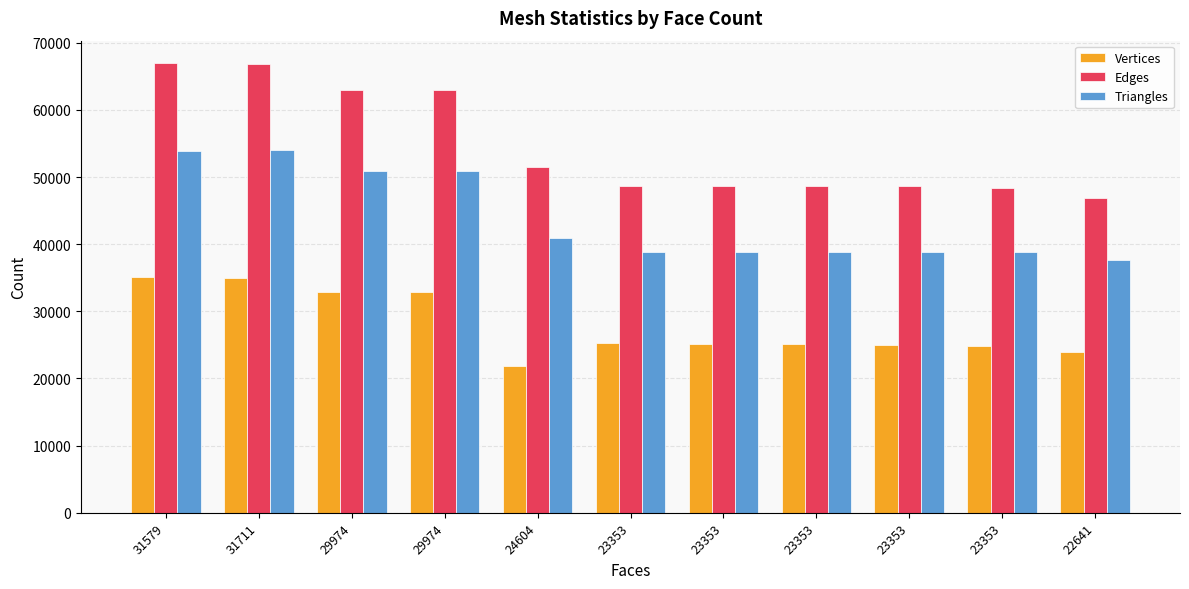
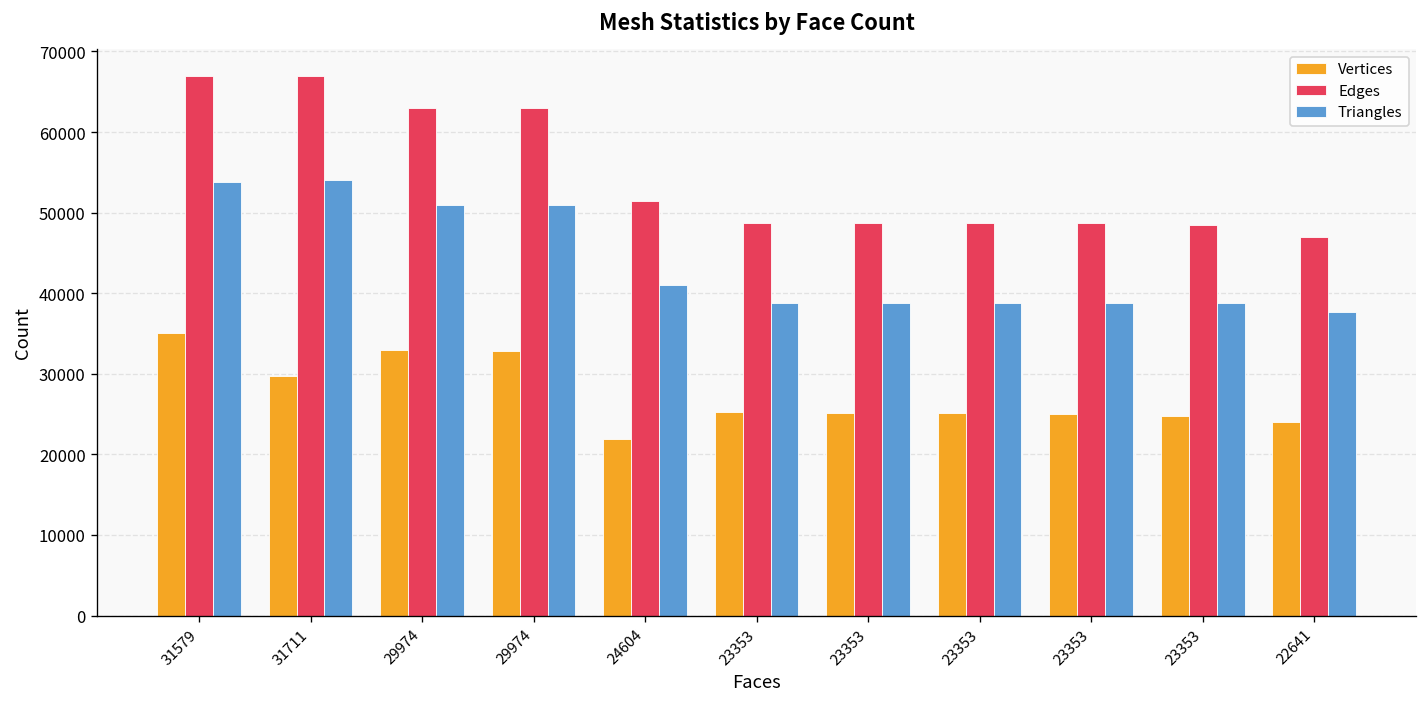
  {
    "Vertices": {
      "31579": 35000,
-     "31711": 35000,
+     "31711": 30000,
      "24604": 22000,
      "22641": 24000
    },
    "Edges": {
      "31579": 67000,
      "31711": 67000,
      "24604": 51000,
      "22641": 47000
    },
    "Triangles": {
      "31579": 54000,
      "31711": 54000,
      "24604": 41000,
      "22641": 38000
    }
  }
